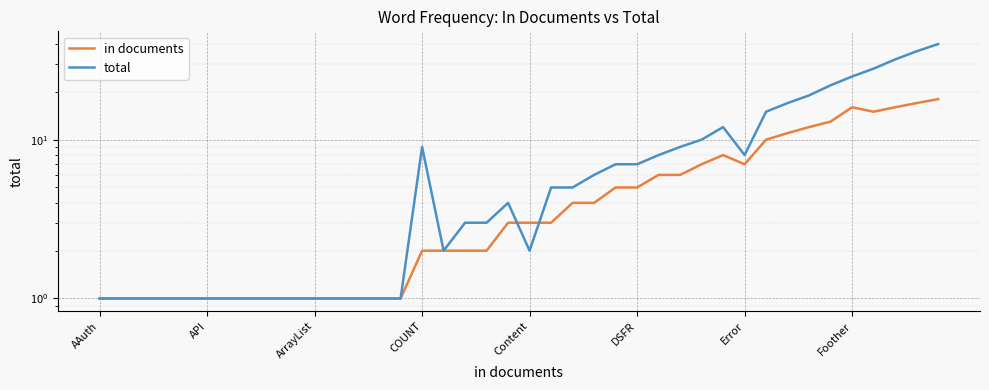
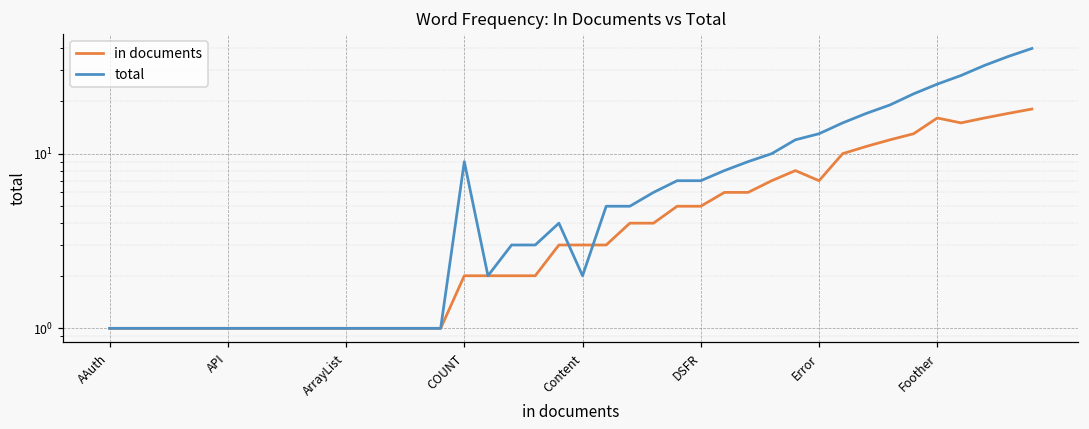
  {
    "in documents": {
      "COUNT": 2,
      "Content": 3,
      "DSFR": 5,
      "Error": 7,
      "Foother": 16
    },
    "total": {
      "COUNT": 9,
      "Content": 2,
      "DSFR": 7,
-     "Error": 8,
+     "Error": 13,
      "Foother": 25
    }
  }
